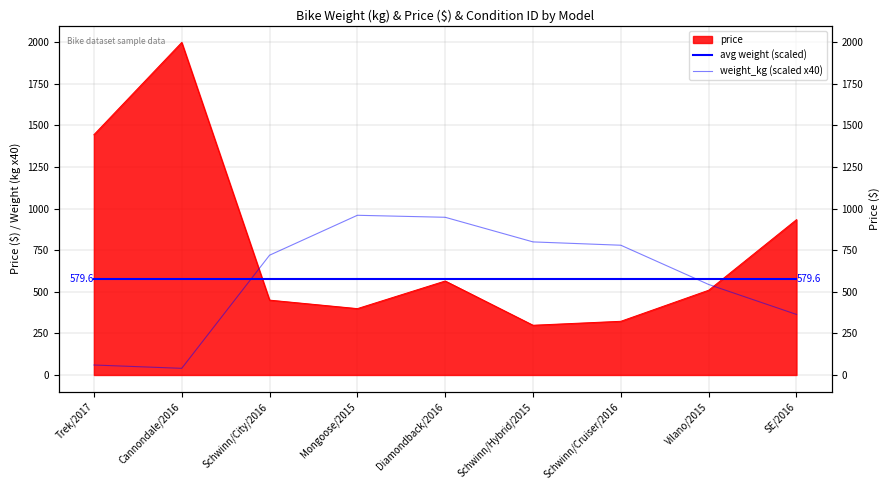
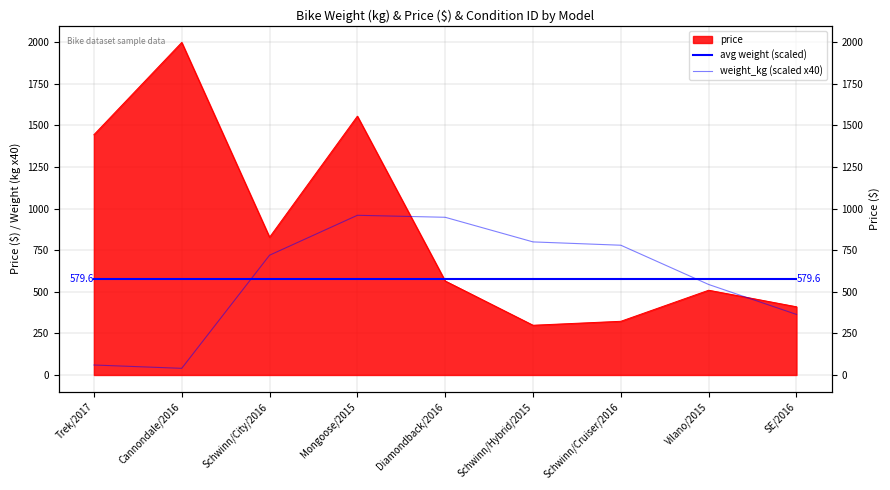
  {
    "price": {
      "Trek/2017": 1440,
      "Cannondale/2016": 2000,
-     "Schwinn/City/2016": 450,
-     "Mongoose/2015": 400,
+     "Schwinn/City/2016": 830,
+     "Mongoose/2015": 1560,
      "Schwinn/Hybrid/2015": 300,
      "Schwinn/Cruiser/2016": 320,
      "Vilano/2015": 510,
-     "SE/2016": 930
+     "SE/2016": 410
    }
  }
